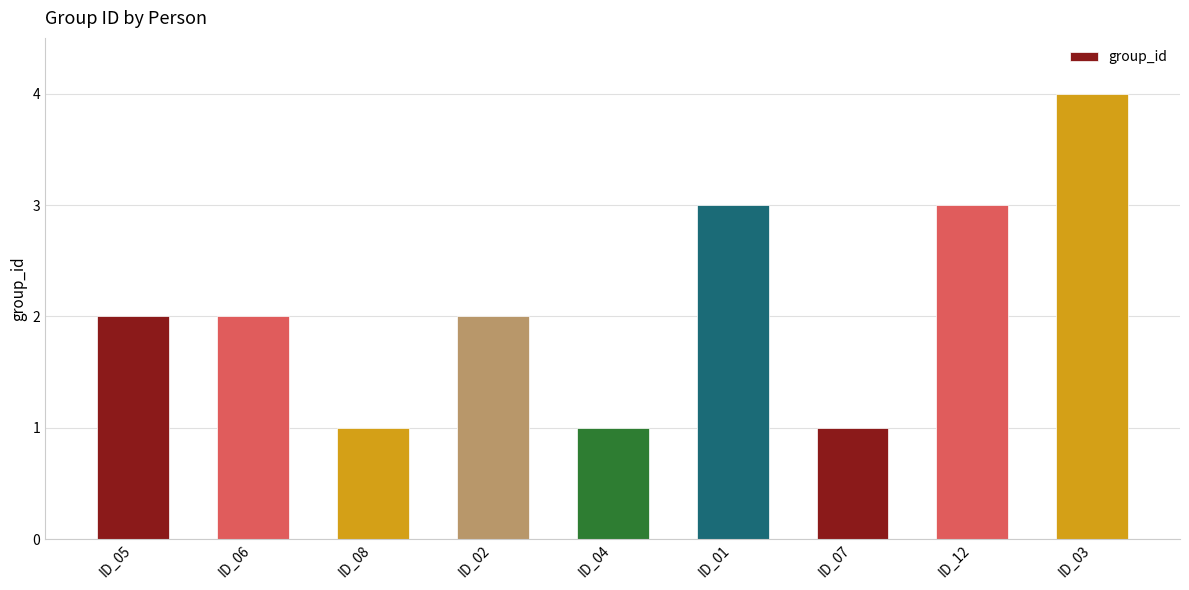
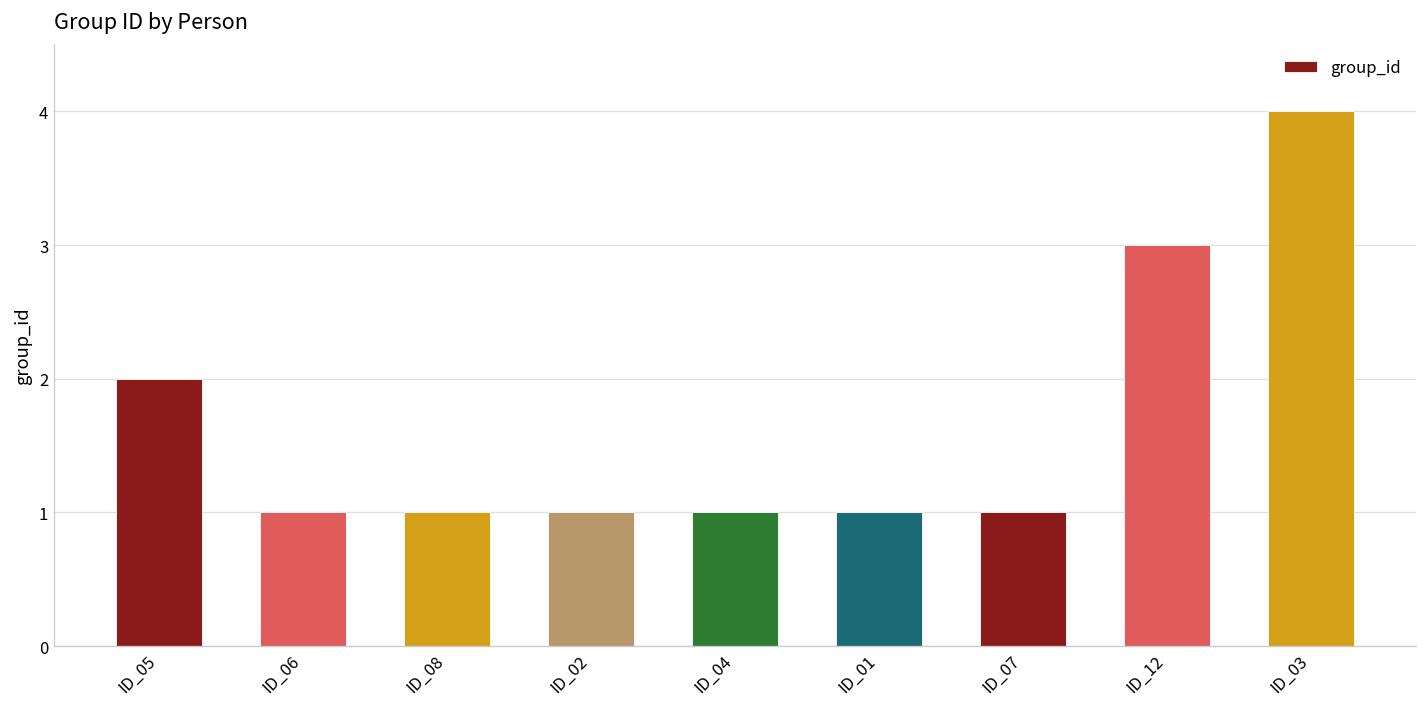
  {
    "ID_05": 2,
-   "ID_06": 2,
+   "ID_06": 1,
    "ID_08": 1,
-   "ID_02": 2,
+   "ID_02": 1,
    "ID_04": 1,
-   "ID_01": 3,
+   "ID_01": 1,
    "ID_07": 1,
    "ID_12": 3,
    "ID_03": 4
  }
